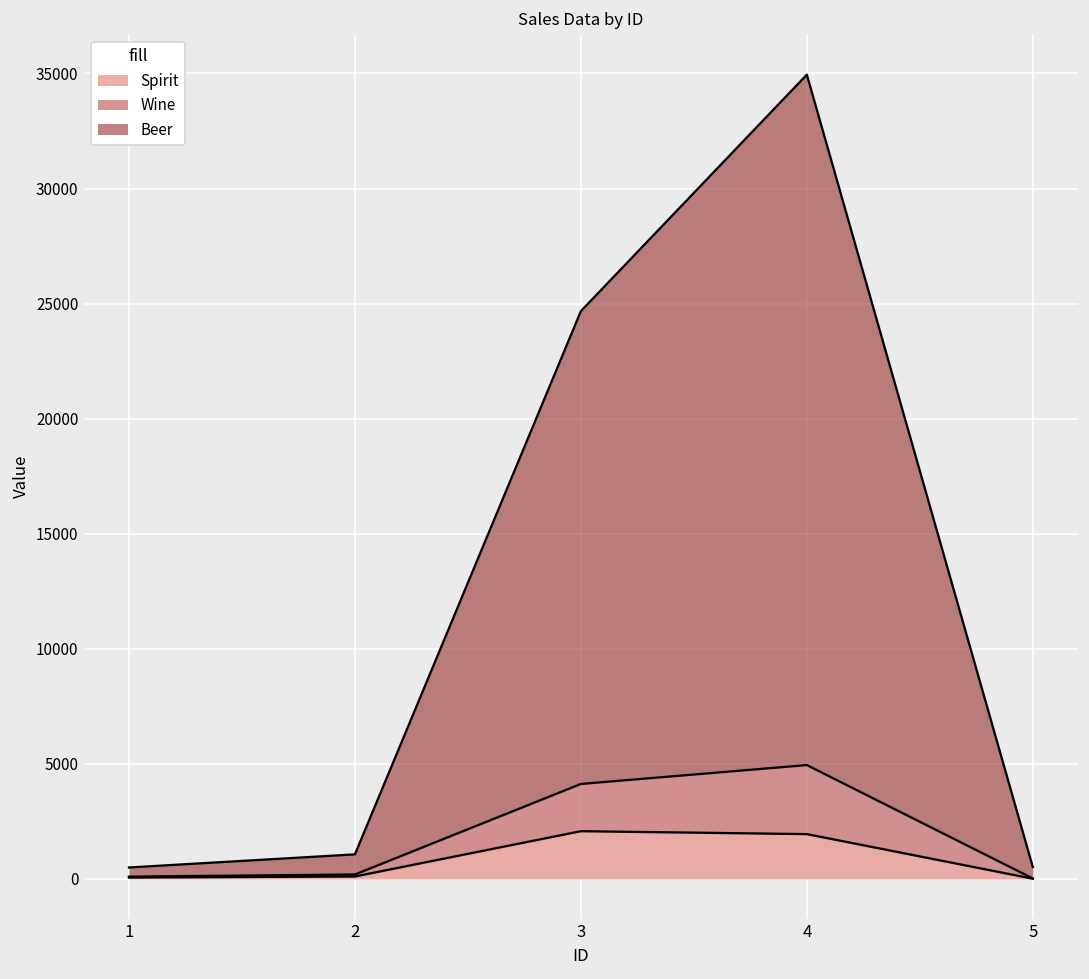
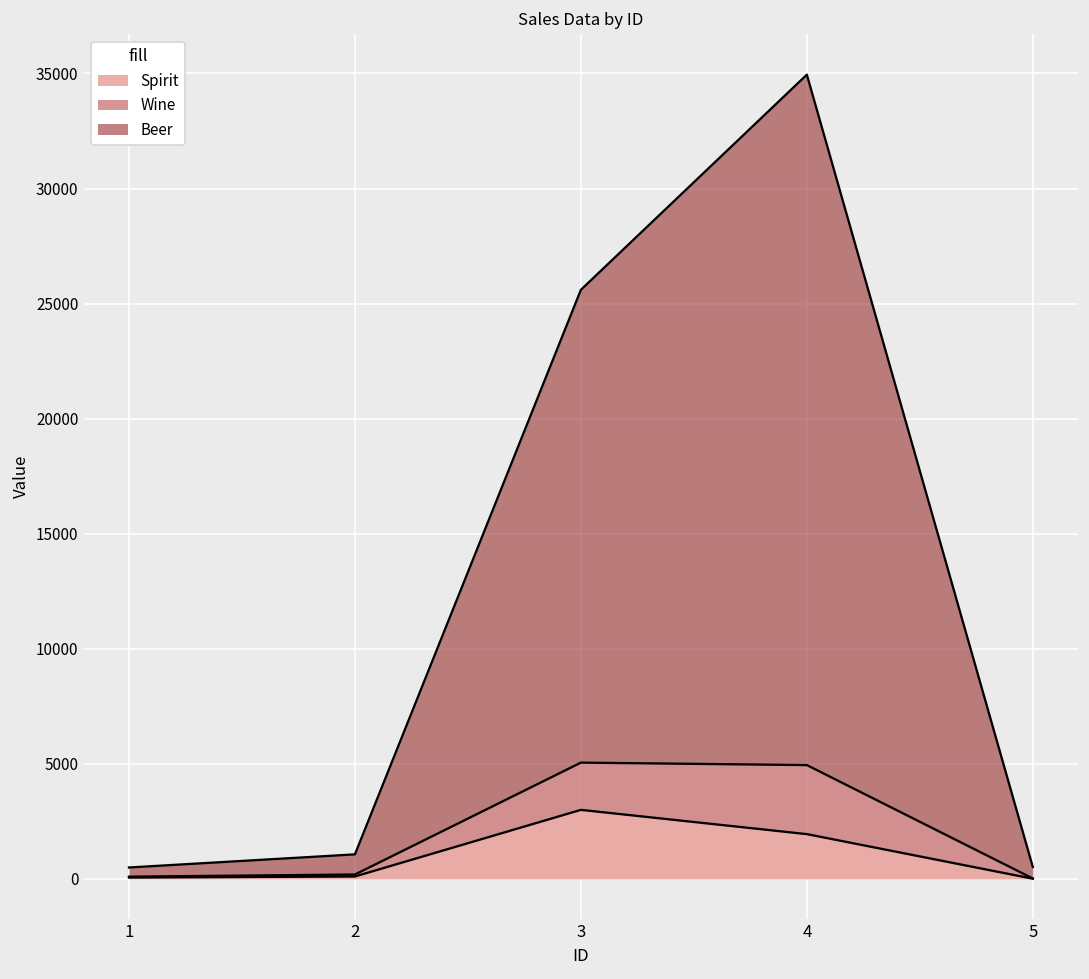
  {
    "Spirit": {
-     "3": 2100,
+     "3": 3000,
      "4": 1900
    }
  }
